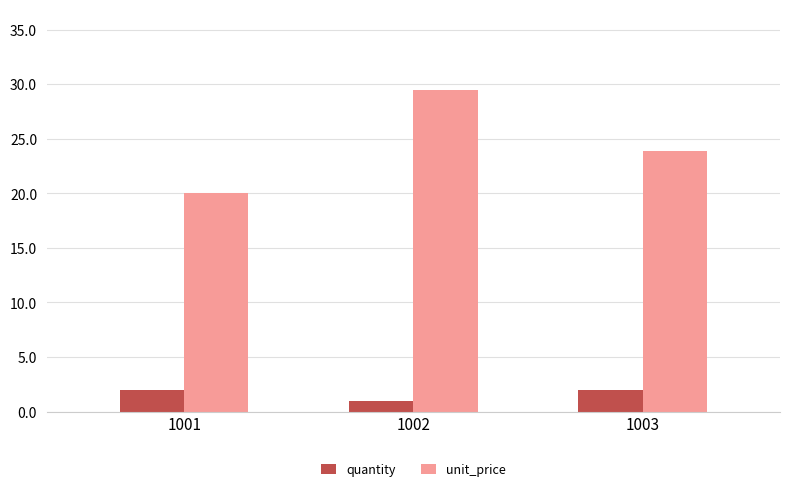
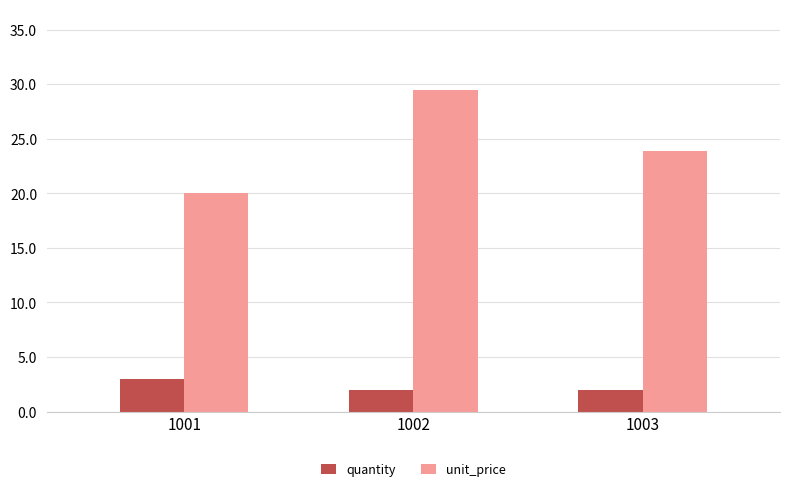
  {
    "quantity": {
-     "1001": 2,
-     "1002": 1,
+     "1001": 3,
+     "1002": 2,
      "1003": 2
    },
    "unit_price": {
      "1001": 20,
      "1002": 29.5,
      "1003": 24
    }
  }
